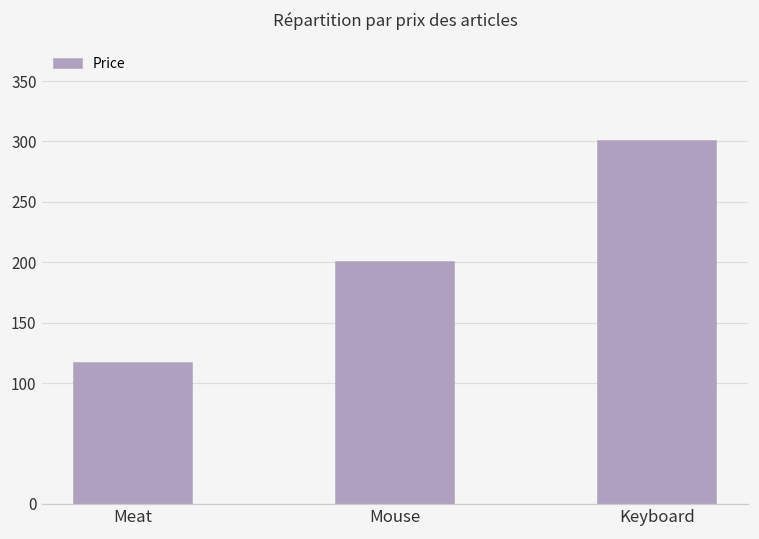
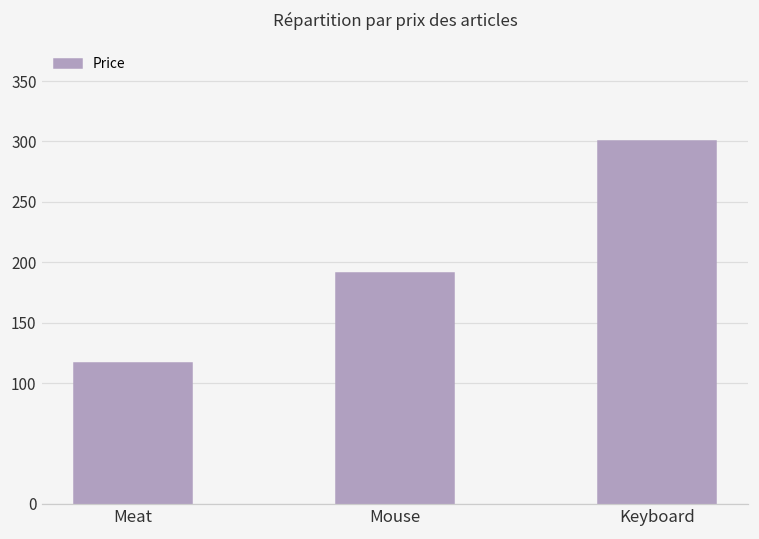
  {
    "Meat": 117,
-   "Mouse": 200,
+   "Mouse": 191,
    "Keyboard": 300
  }
